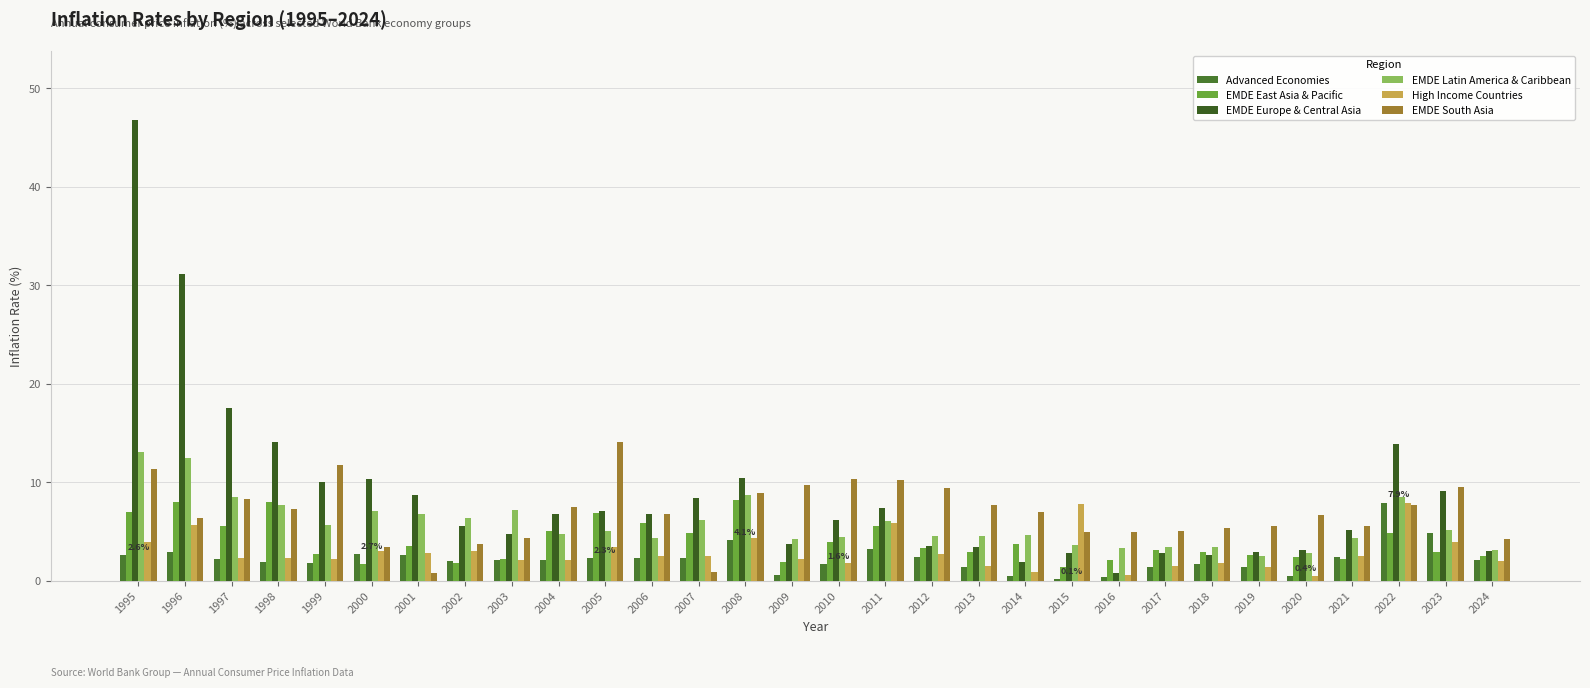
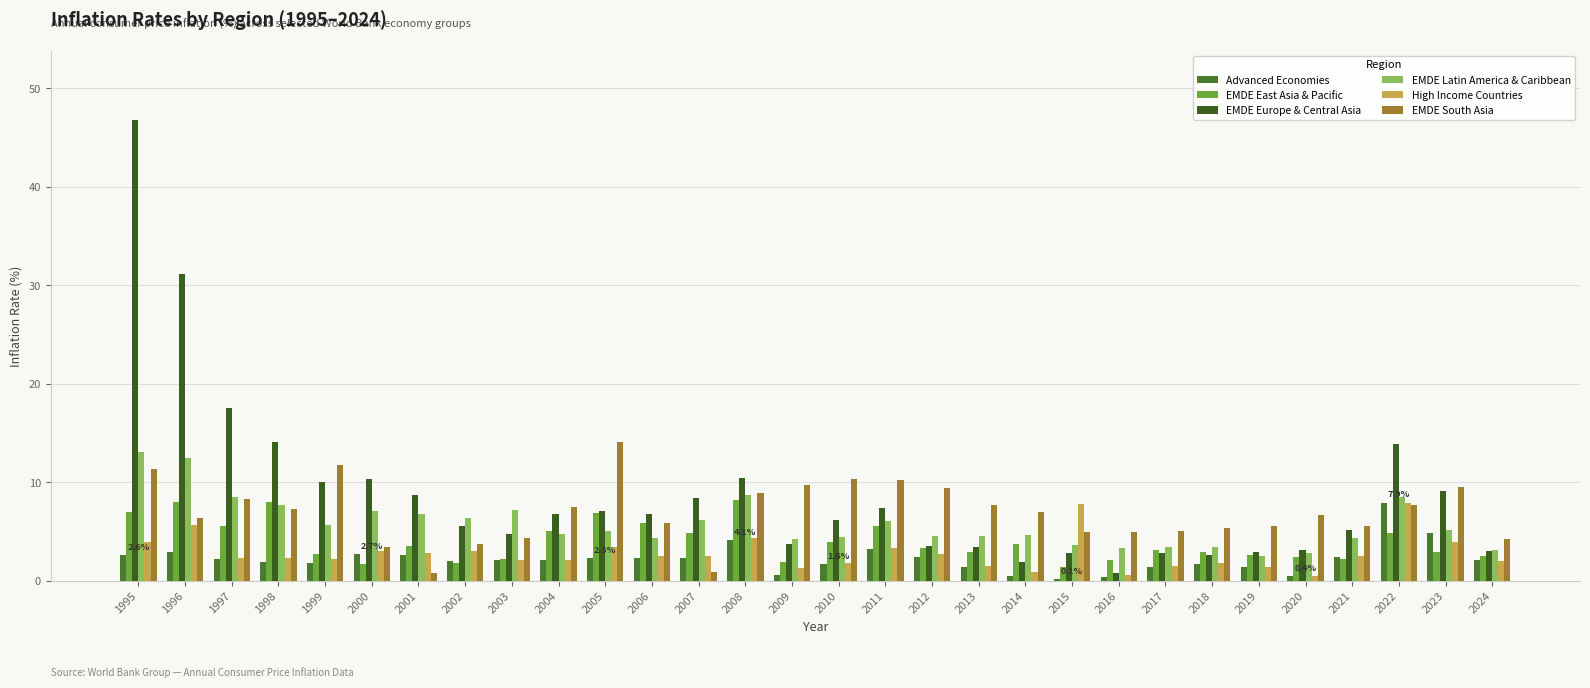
  {
    "High Income Countries": {
      "1995": 4,
      "1996": 6,
      "1997": 2,
      "1998": 2,
      "1999": 2,
      "2000": 3,
      "2001": 3,
      "2002": 3,
      "2003": 2,
      "2004": 2,
      "2005": 3,
      "2006": 2,
      "2007": 3,
      "2008": 4,
-     "2009": 2,
+     "2009": 1,
      "2010": 2,
-     "2011": 6,
+     "2011": 3,
      "2012": 3,
      "2013": 1,
      "2014": 1,
      "2015": 8,
      "2016": 1,
      "2017": 1,
      "2018": 2,
      "2019": 1,
      "2020": 0,
      "2021": 2,
      "2023": 4,
      "2024": 2
    },
    "EMDE South Asia": {
      "1995": 11,
      "1996": 6,
      "1997": 8,
      "1998": 7,
      "1999": 12,
      "2000": 3,
      "2001": 1,
      "2002": 4,
      "2003": 4,
      "2004": 7,
      "2005": 14,
-     "2006": 7,
+     "2006": 6,
      "2007": 1,
      "2008": 9,
      "2009": 10,
      "2010": 10,
      "2011": 10,
      "2012": 9,
      "2013": 8,
      "2014": 7,
      "2015": 5,
      "2016": 5,
      "2017": 5,
      "2018": 5,
      "2019": 6,
      "2020": 7,
      "2021": 6,
      "2022": 8,
      "2023": 9,
      "2024": 4
    }
  }
